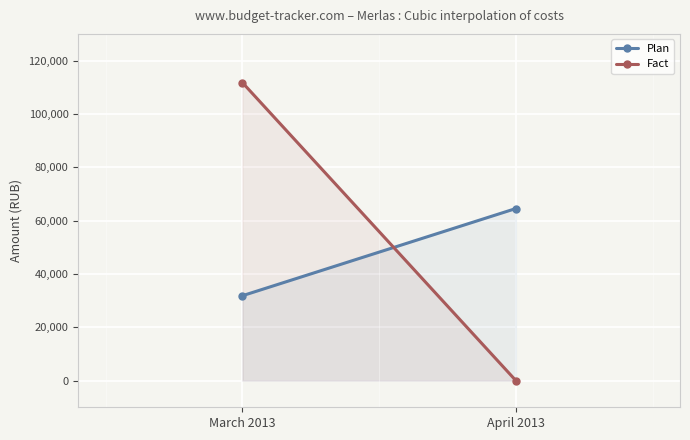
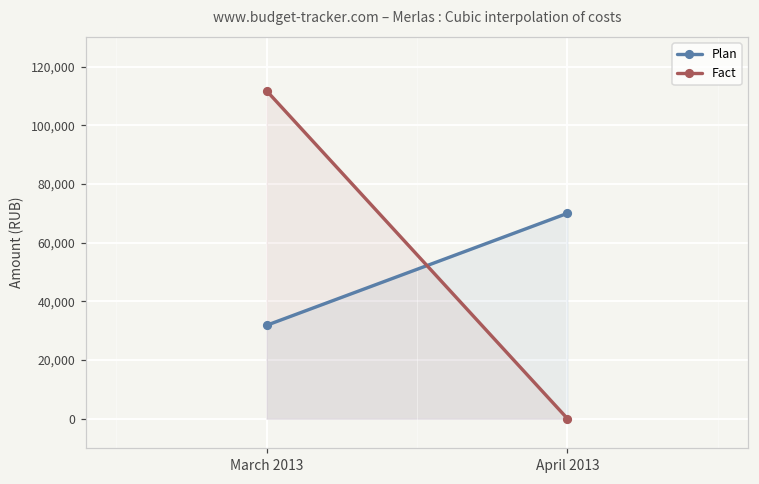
  {
    "Plan": {
      "March 2013": "32,000",
-     "April 2013": "65,000"
+     "April 2013": "70,000"
    },
    "Fact": {
      "March 2013": "112,000",
      "April 2013": "0"
    }
  }
